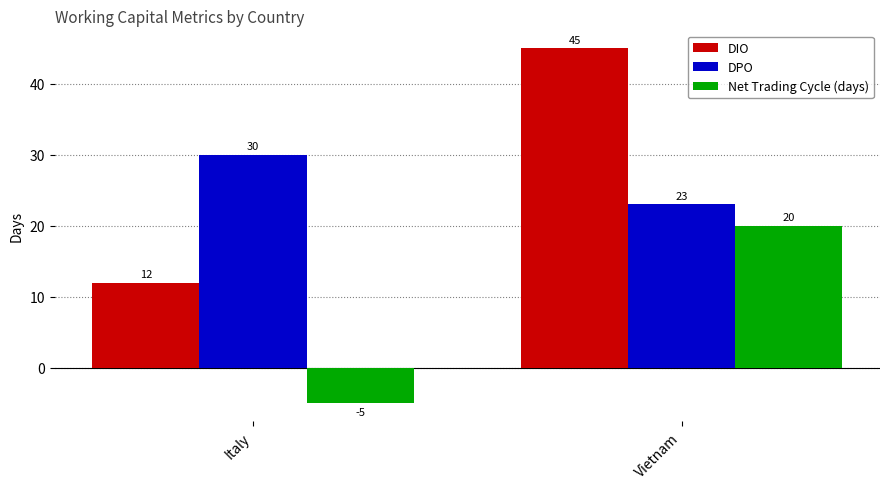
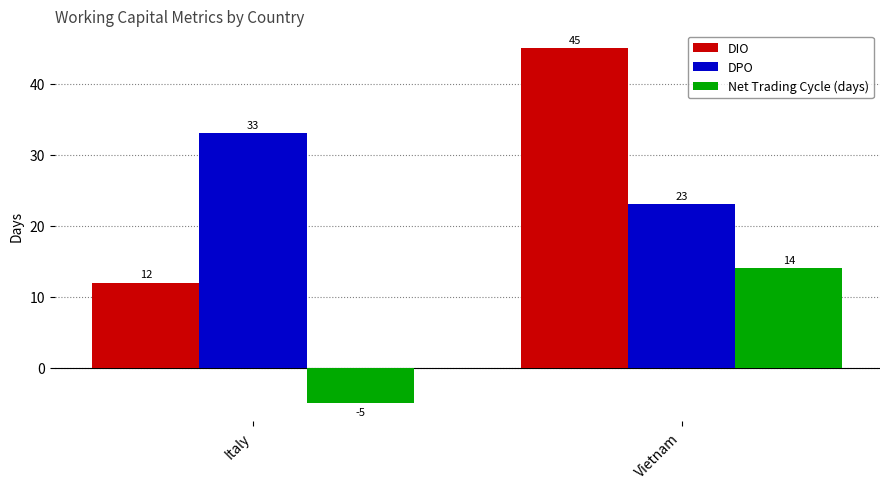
  {
    "DIO": {
      "Italy": 12,
      "Vietnam": 45
    },
    "DPO": {
-     "Italy": 30,
+     "Italy": 33,
      "Vietnam": 23
    },
    "Net Trading Cycle (days)": {
      "Italy": -5,
-     "Vietnam": 20
+     "Vietnam": 14
    }
  }
